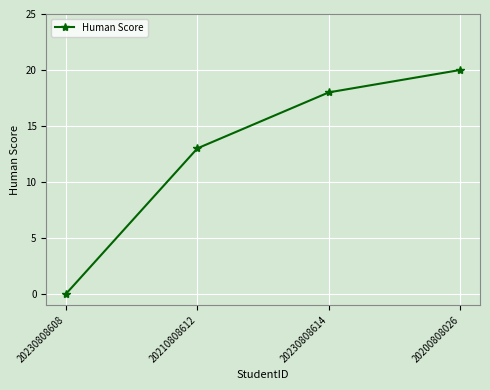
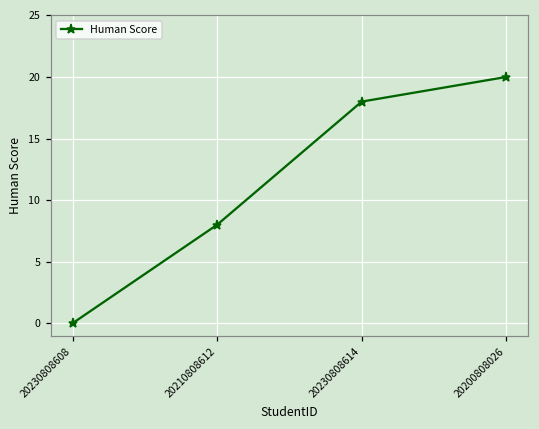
  {
    "20230808608": 0,
-   "20210808612": 13,
+   "20210808612": 8,
    "20230808614": 18,
    "20200808026": 20
  }
